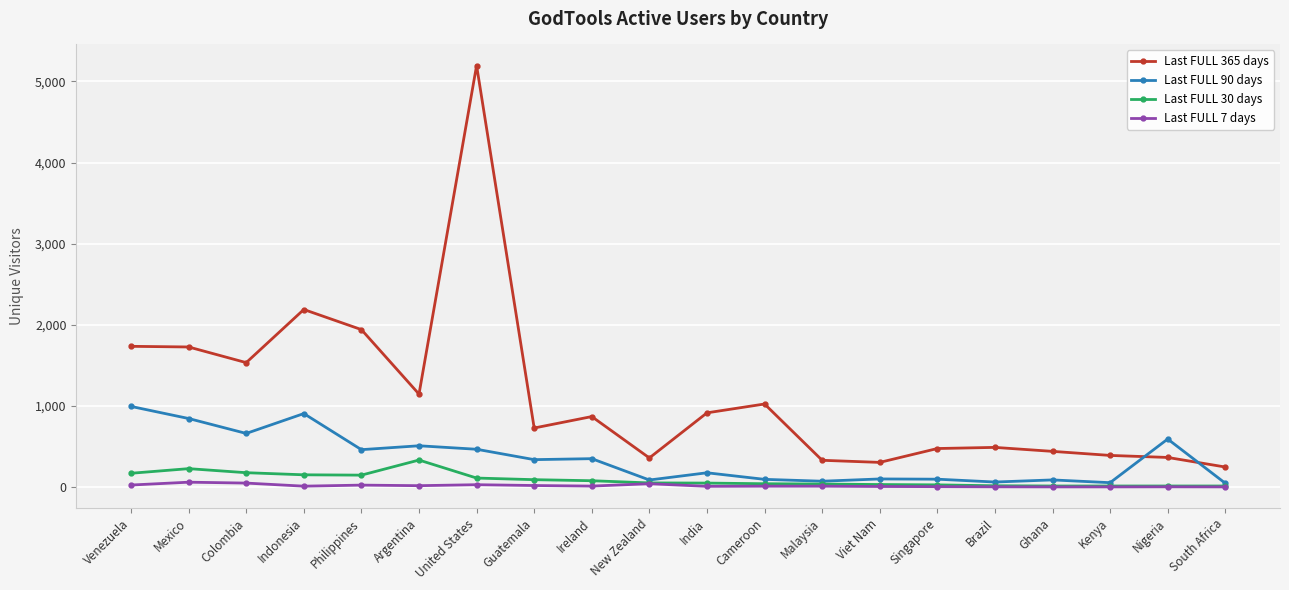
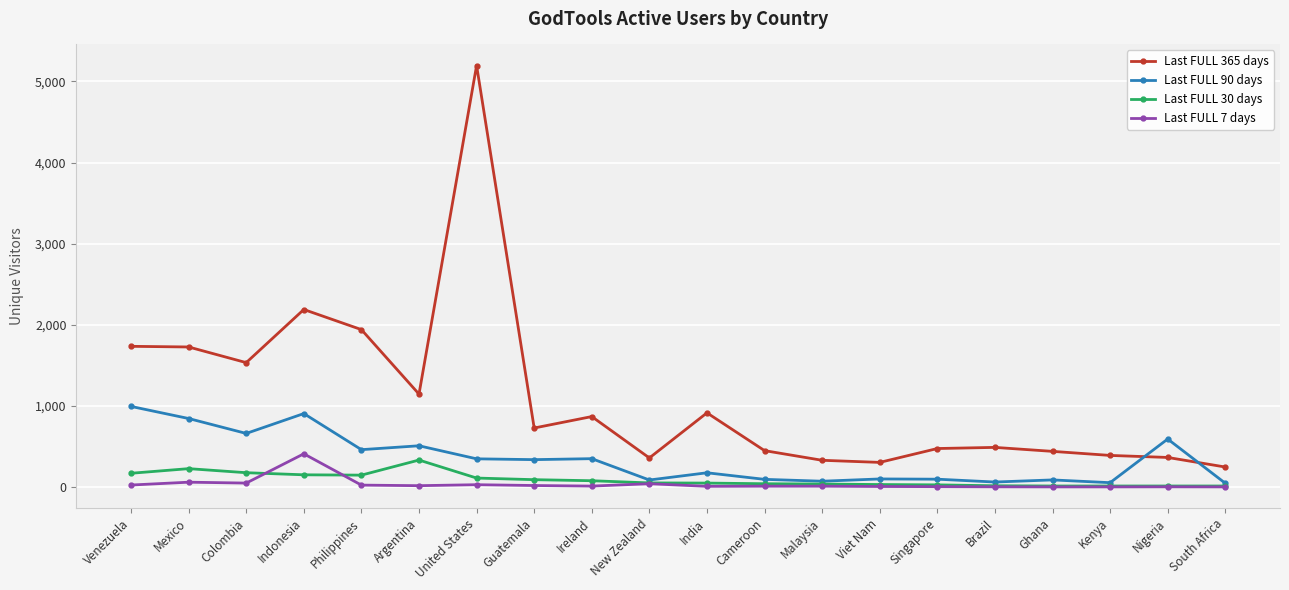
  {
    "Last FULL 365 days": {
      "Venezuela": "1,700",
      "Mexico": "1,700",
      "Colombia": "1,500",
      "Indonesia": "2,200",
      "Philippines": "1,900",
      "Argentina": "1,100",
      "United States": "5,200",
      "Guatemala": "700",
      "Ireland": "900",
      "New Zealand": "400",
      "India": "900",
-     "Cameroon": "1,000",
+     "Cameroon": "400",
      "Malaysia": "300",
      "Viet Nam": "300",
      "Singapore": "500",
      "Brazil": "500",
      "Ghana": "400",
      "Kenya": "400",
      "Nigeria": "400",
      "South Africa": "200"
    },
    "Last FULL 90 days": {
      "Venezuela": "1,000",
      "Mexico": "800",
      "Colombia": "700",
      "Indonesia": "900",
      "Philippines": "500",
      "Argentina": "500",
-     "United States": "500",
+     "United States": "300",
      "Guatemala": "300",
      "Ireland": "300",
      "New Zealand": "100",
      "India": "200",
      "Cameroon": "100",
      "Malaysia": "100",
      "Viet Nam": "100",
      "Singapore": "100",
      "Brazil": "100",
      "Ghana": "100",
      "Kenya": "100",
      "Nigeria": "600",
      "South Africa": "0"
    },
    "Last FULL 30 days": {
      "Venezuela": "200",
      "Mexico": "200",
      "Colombia": "200",
      "Indonesia": "200",
      "Philippines": "100",
      "Argentina": "300",
      "United States": "100",
      "Guatemala": "100",
      "Ireland": "100",
      "India": "0"
    },
    "Last FULL 7 days": {
      "Venezuela": "0",
      "Mexico": "100",
      "Colombia": "0",
-     "Indonesia": "0",
+     "Indonesia": "400",
      "Philippines": "0",
      "Argentina": "0",
      "United States": "0",
      "Guatemala": "0",
      "Ireland": "0",
      "India": "0"
    }
  }
